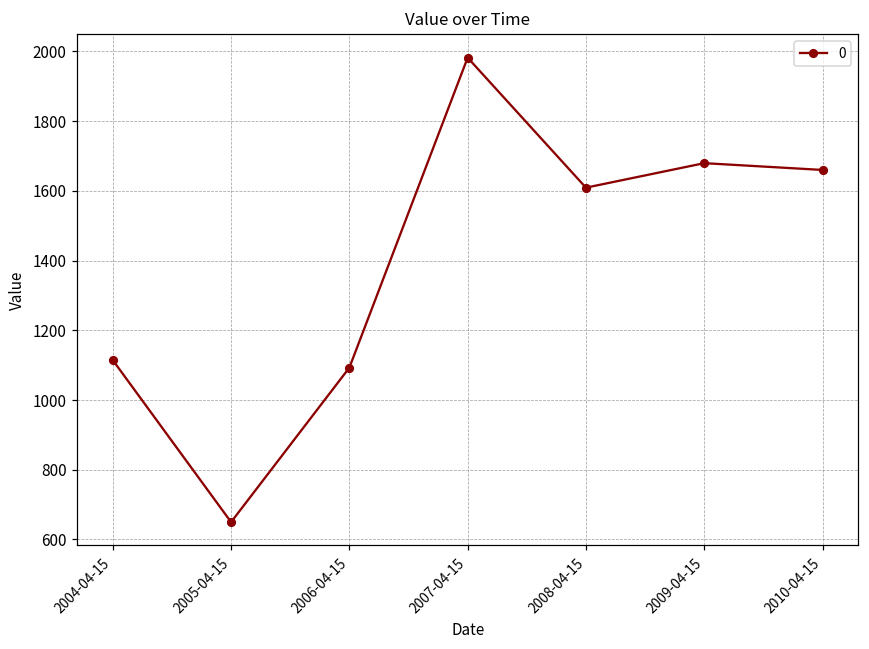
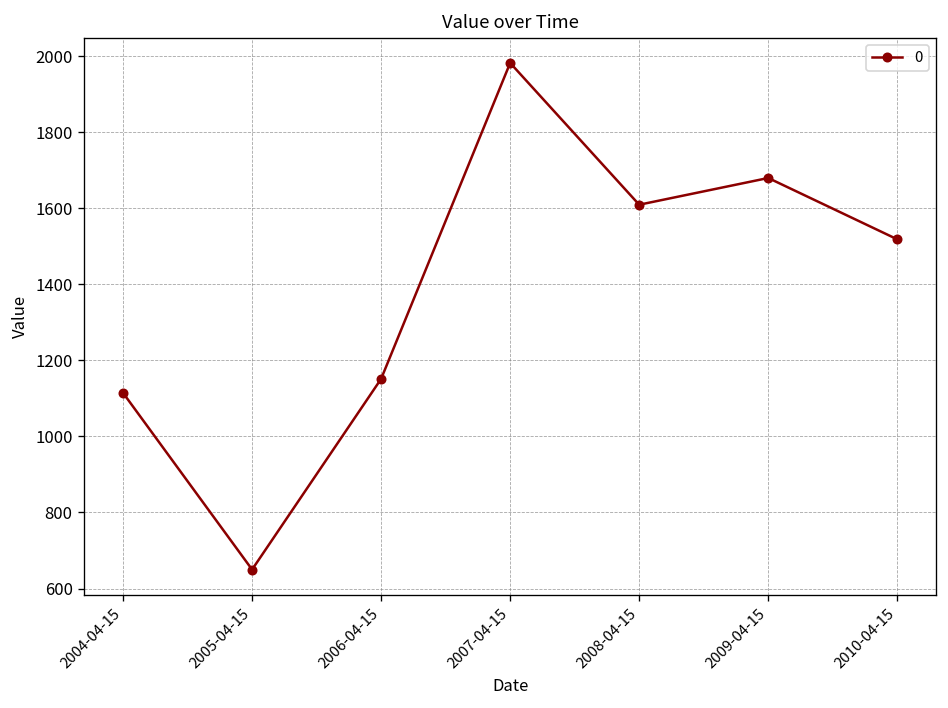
  {
    "2004-04-15": 1110,
    "2005-04-15": 650,
-   "2006-04-15": 1090,
+   "2006-04-15": 1150,
    "2007-04-15": 1980,
    "2008-04-15": 1610,
    "2009-04-15": 1680,
-   "2010-04-15": 1660
+   "2010-04-15": 1520
  }
